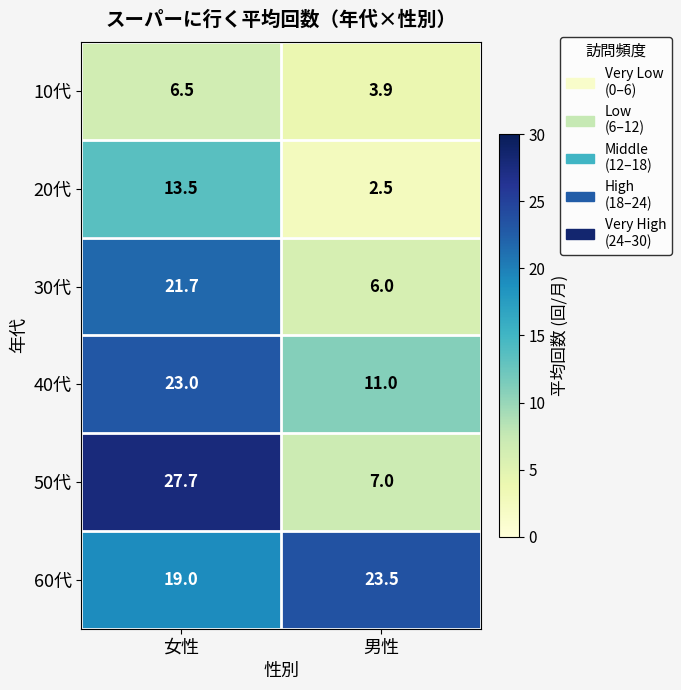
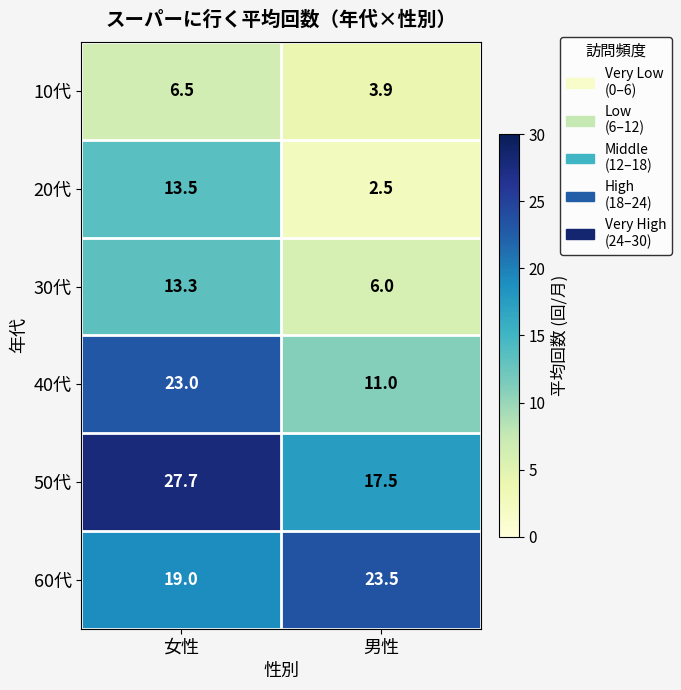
  {
    "10代": {
      "女性": 6.5,
      "男性": 3.9
    },
    "20代": {
      "女性": 13.5,
      "男性": 2.5
    },
    "30代": {
-     "女性": 21.7,
+     "女性": 13.3,
      "男性": 6.0
    },
    "40代": {
      "女性": 23.0,
      "男性": 11.0
    },
    "50代": {
      "女性": 27.7,
-     "男性": 7.0
+     "男性": 17.5
    },
    "60代": {
      "女性": 19.0,
      "男性": 23.5
    }
  }
